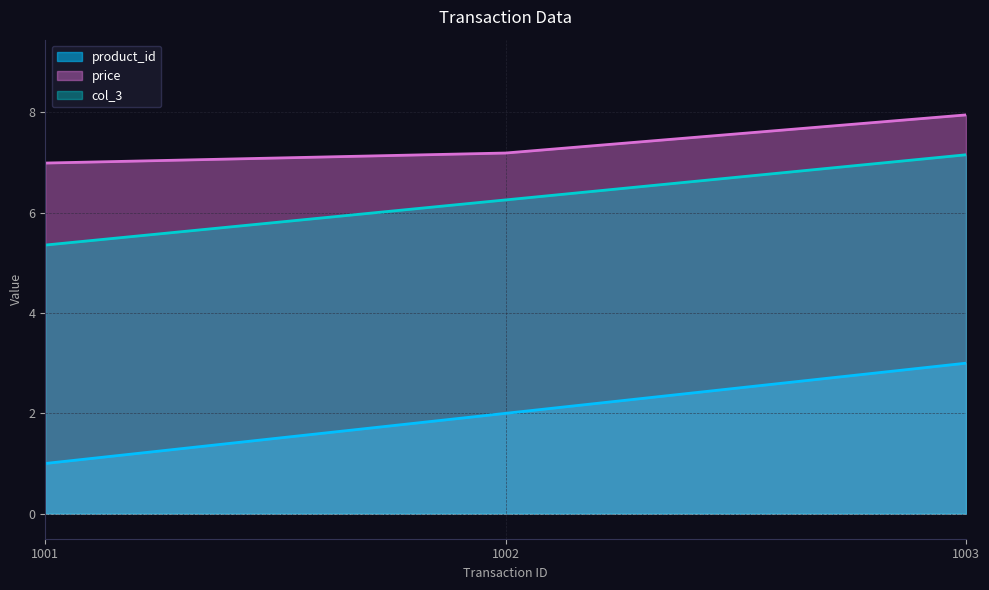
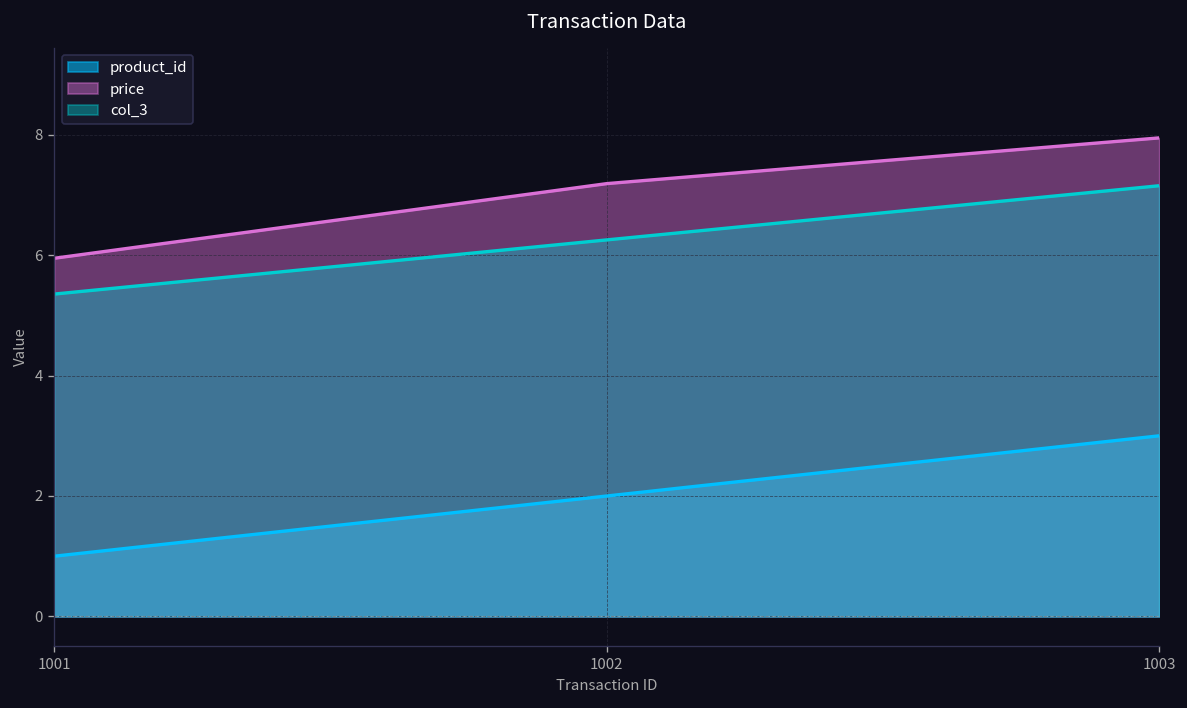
  {
    "price": {
-     "1001": 7.0,
+     "1001": 6.0,
      "1002": 7.2,
      "1003": 8.0
    }
  }
